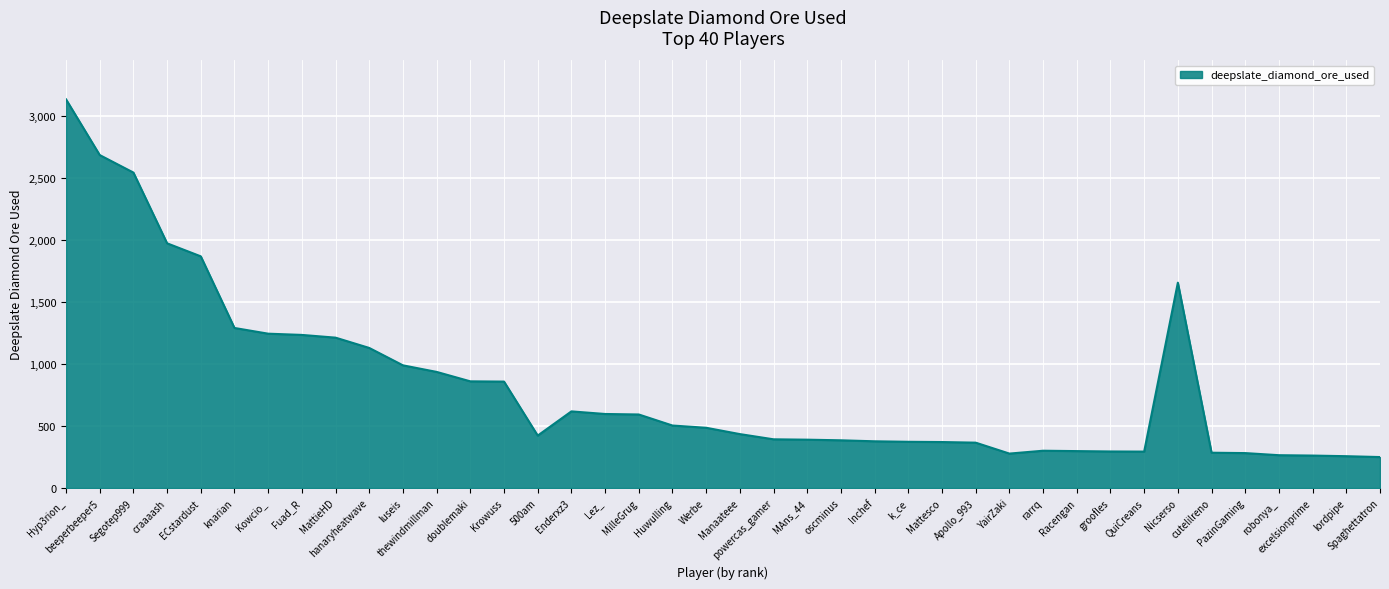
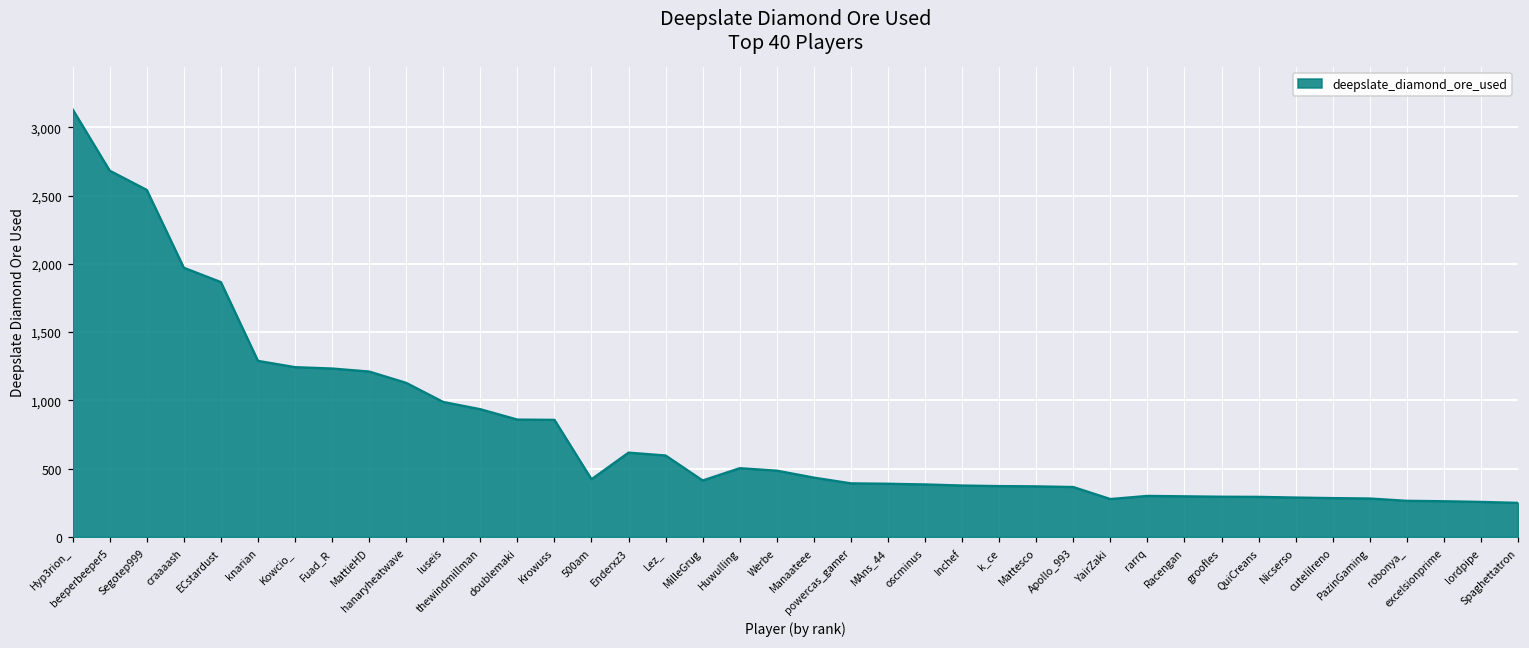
  {
    "Hyp3rion_": "3,130",
    "beeperbeeper5": "2,680",
    "Segotep999": "2,540",
    "craaaash": "1,970",
    "ECstardust": "1,870",
    "knarian": "1,290",
    "Kowcio_": "1,240",
    "Fuad_R": "1,230",
    "MattieHD": "1,210",
    "hanaryheatwave": "1,130",
    "luseis": "990",
    "thewindmillman": "940",
    "doublemaki": "860",
    "Krowuss": "860",
    "500am": "420",
    "Enderxz3": "620",
    "Lez_": "600",
-   "MilleGrug": "590",
+   "MilleGrug": "410",
    "Huwulling": "500",
    "Werbe": "490",
    "Manaateee": "430",
    "powercas_gamer": "390",
    "MAns_44": "390",
    "oscminus": "380",
    "Inchef": "380",
    "k_ce": "370",
    "Mattesco": "370",
    "Apollo_993": "370",
    "YairZaki": "280",
    "rarrq": "300",
    "Racengan": "300",
    "groofles": "290",
    "QuiCreans": "290",
-   "Nicserso": "1,650",
+   "Nicserso": "290",
    "cutelilreno": "280",
    "PazinGaming": "280",
    "robonya_": "260",
    "excelsionprime": "260",
    "lordpipe": "260",
    "Spaghettatron": "250"
  }
